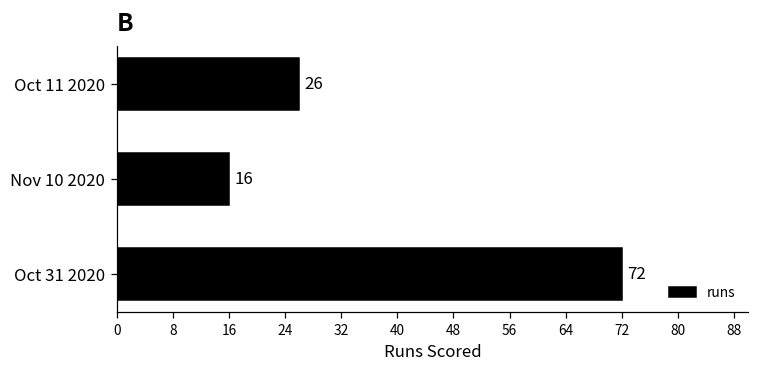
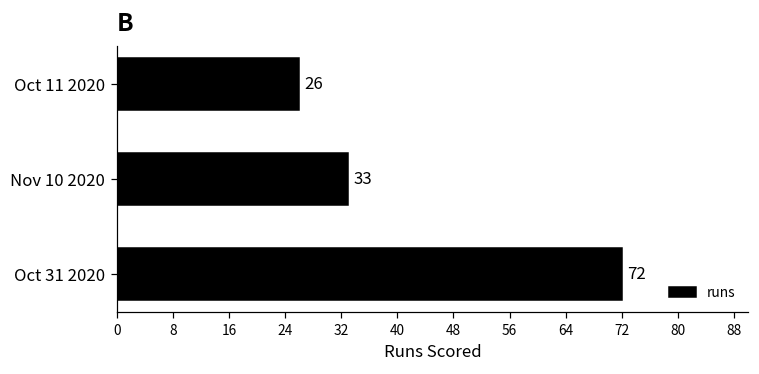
  {
    "Oct 11 2020": 26,
-   "Nov 10 2020": 16,
+   "Nov 10 2020": 33,
    "Oct 31 2020": 72
  }
